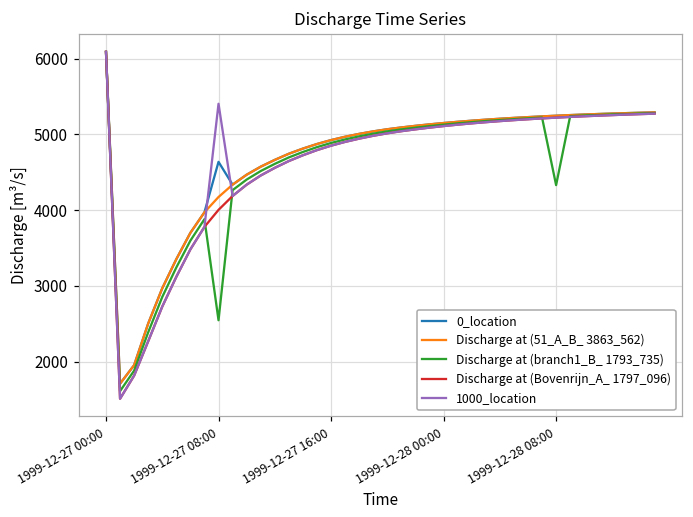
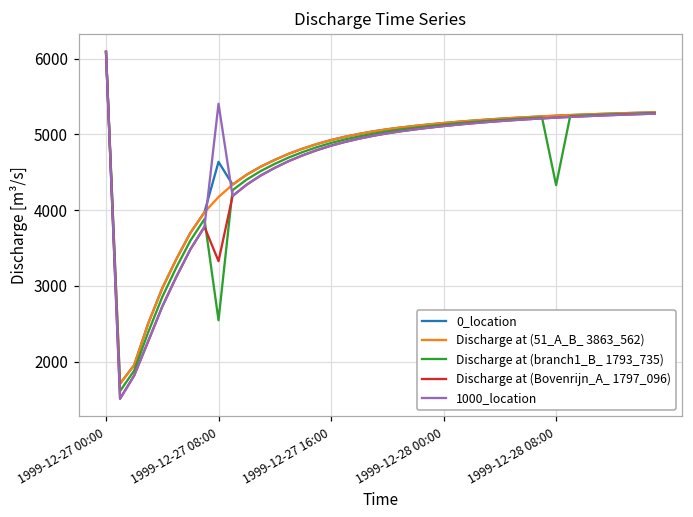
  {
    "0_location": {
      "1999-12-27 08:00": 4600
    },
    "Discharge at (51_A_B_ 3863_562)": {
      "1999-12-27 08:00": 4200
    },
    "Discharge at (branch1_B_ 1793_735)": {
      "1999-12-27 08:00": 2500,
      "1999-12-28 08:00": 4300
    },
    "Discharge at (Bovenrijn_A_ 1797_096)": {
-     "1999-12-27 08:00": 4000
+     "1999-12-27 08:00": 3300
    },
    "1000_location": {
      "1999-12-27 08:00": 5400
    }
  }
